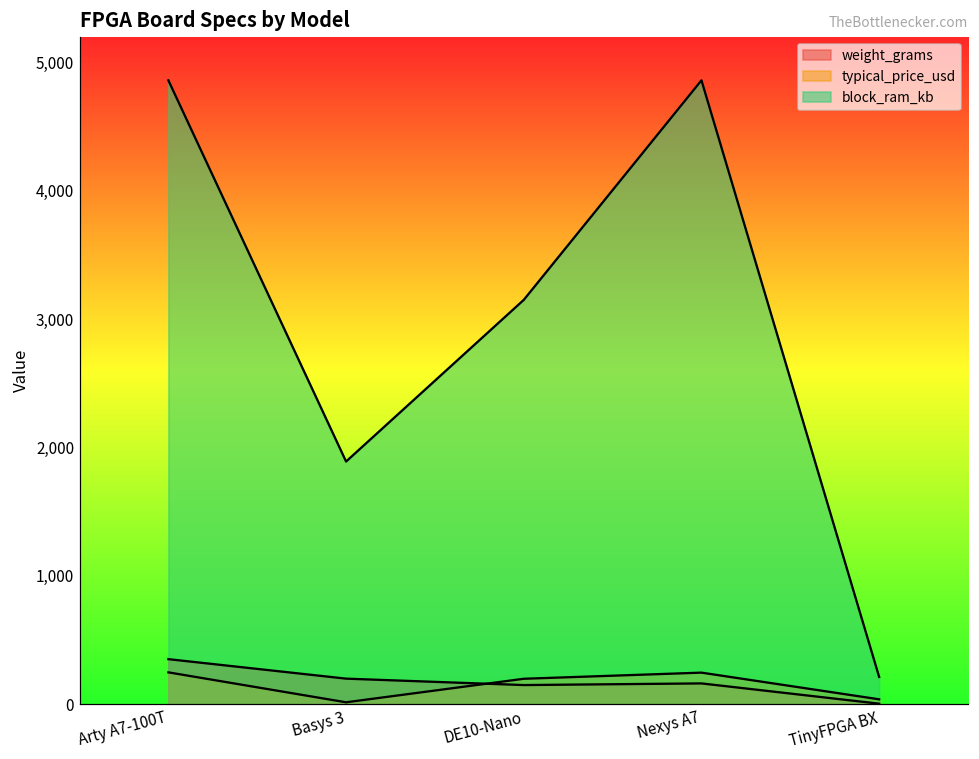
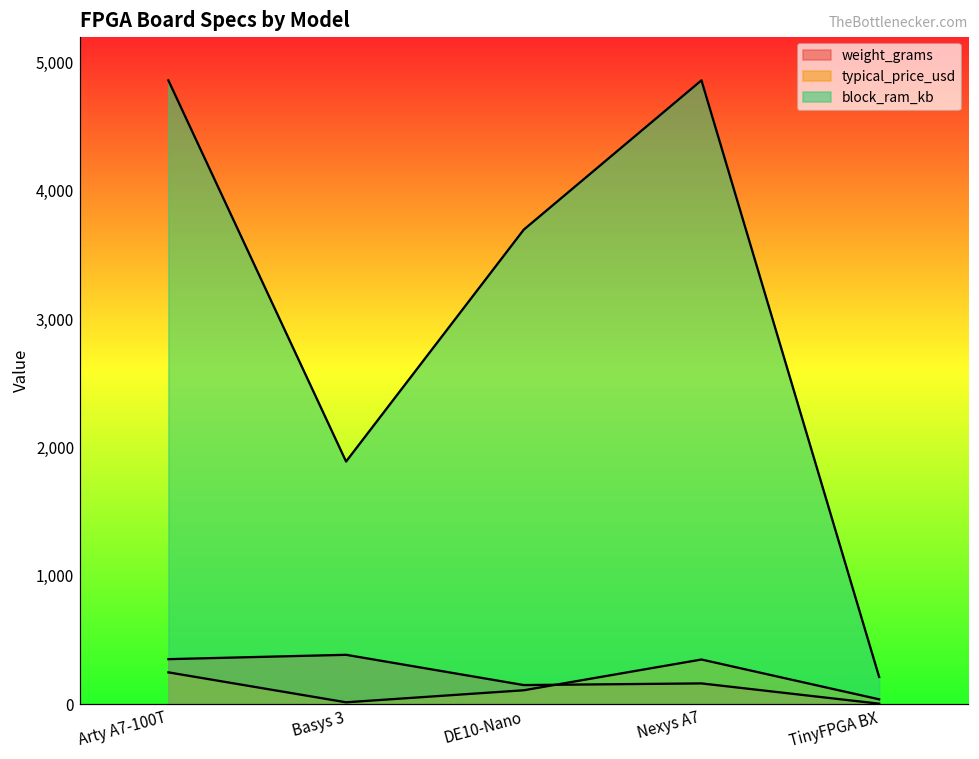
  {
    "weight_grams": {
      "Arty A7-100T": "350",
-     "Basys 3": "200",
+     "Basys 3": "390",
      "DE10-Nano": "150",
      "Nexys A7": "160",
      "TinyFPGA BX": "10"
    },
    "typical_price_usd": {
      "Arty A7-100T": "250",
      "Basys 3": "20",
-     "DE10-Nano": "200",
-     "Nexys A7": "250",
+     "DE10-Nano": "110",
+     "Nexys A7": "350",
      "TinyFPGA BX": "40"
    },
    "block_ram_kb": {
      "Arty A7-100T": "4,860",
      "Basys 3": "1,890",
-     "DE10-Nano": "3,150",
+     "DE10-Nano": "3,700",
      "Nexys A7": "4,860",
      "TinyFPGA BX": "210"
    }
  }
